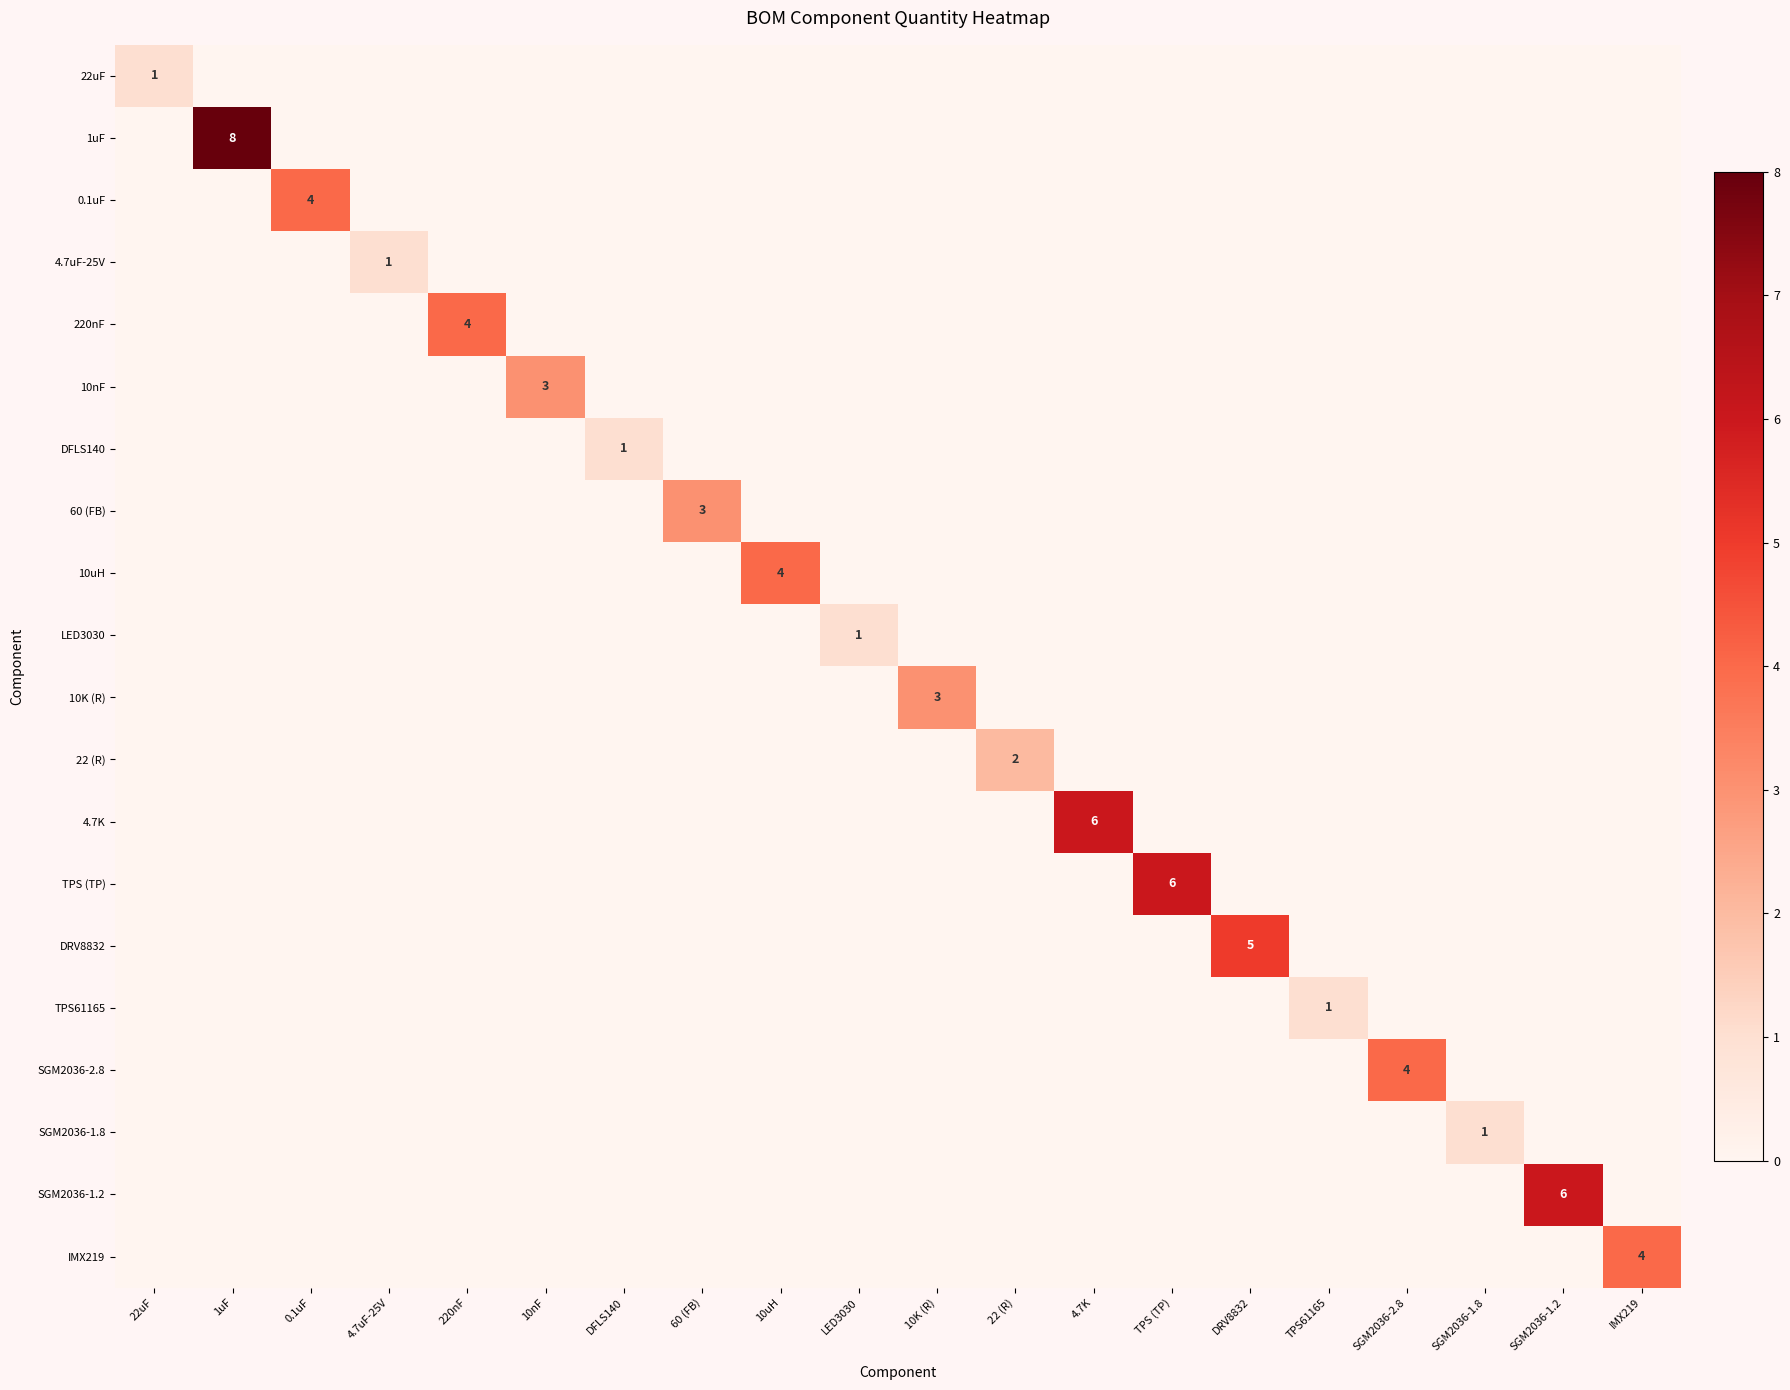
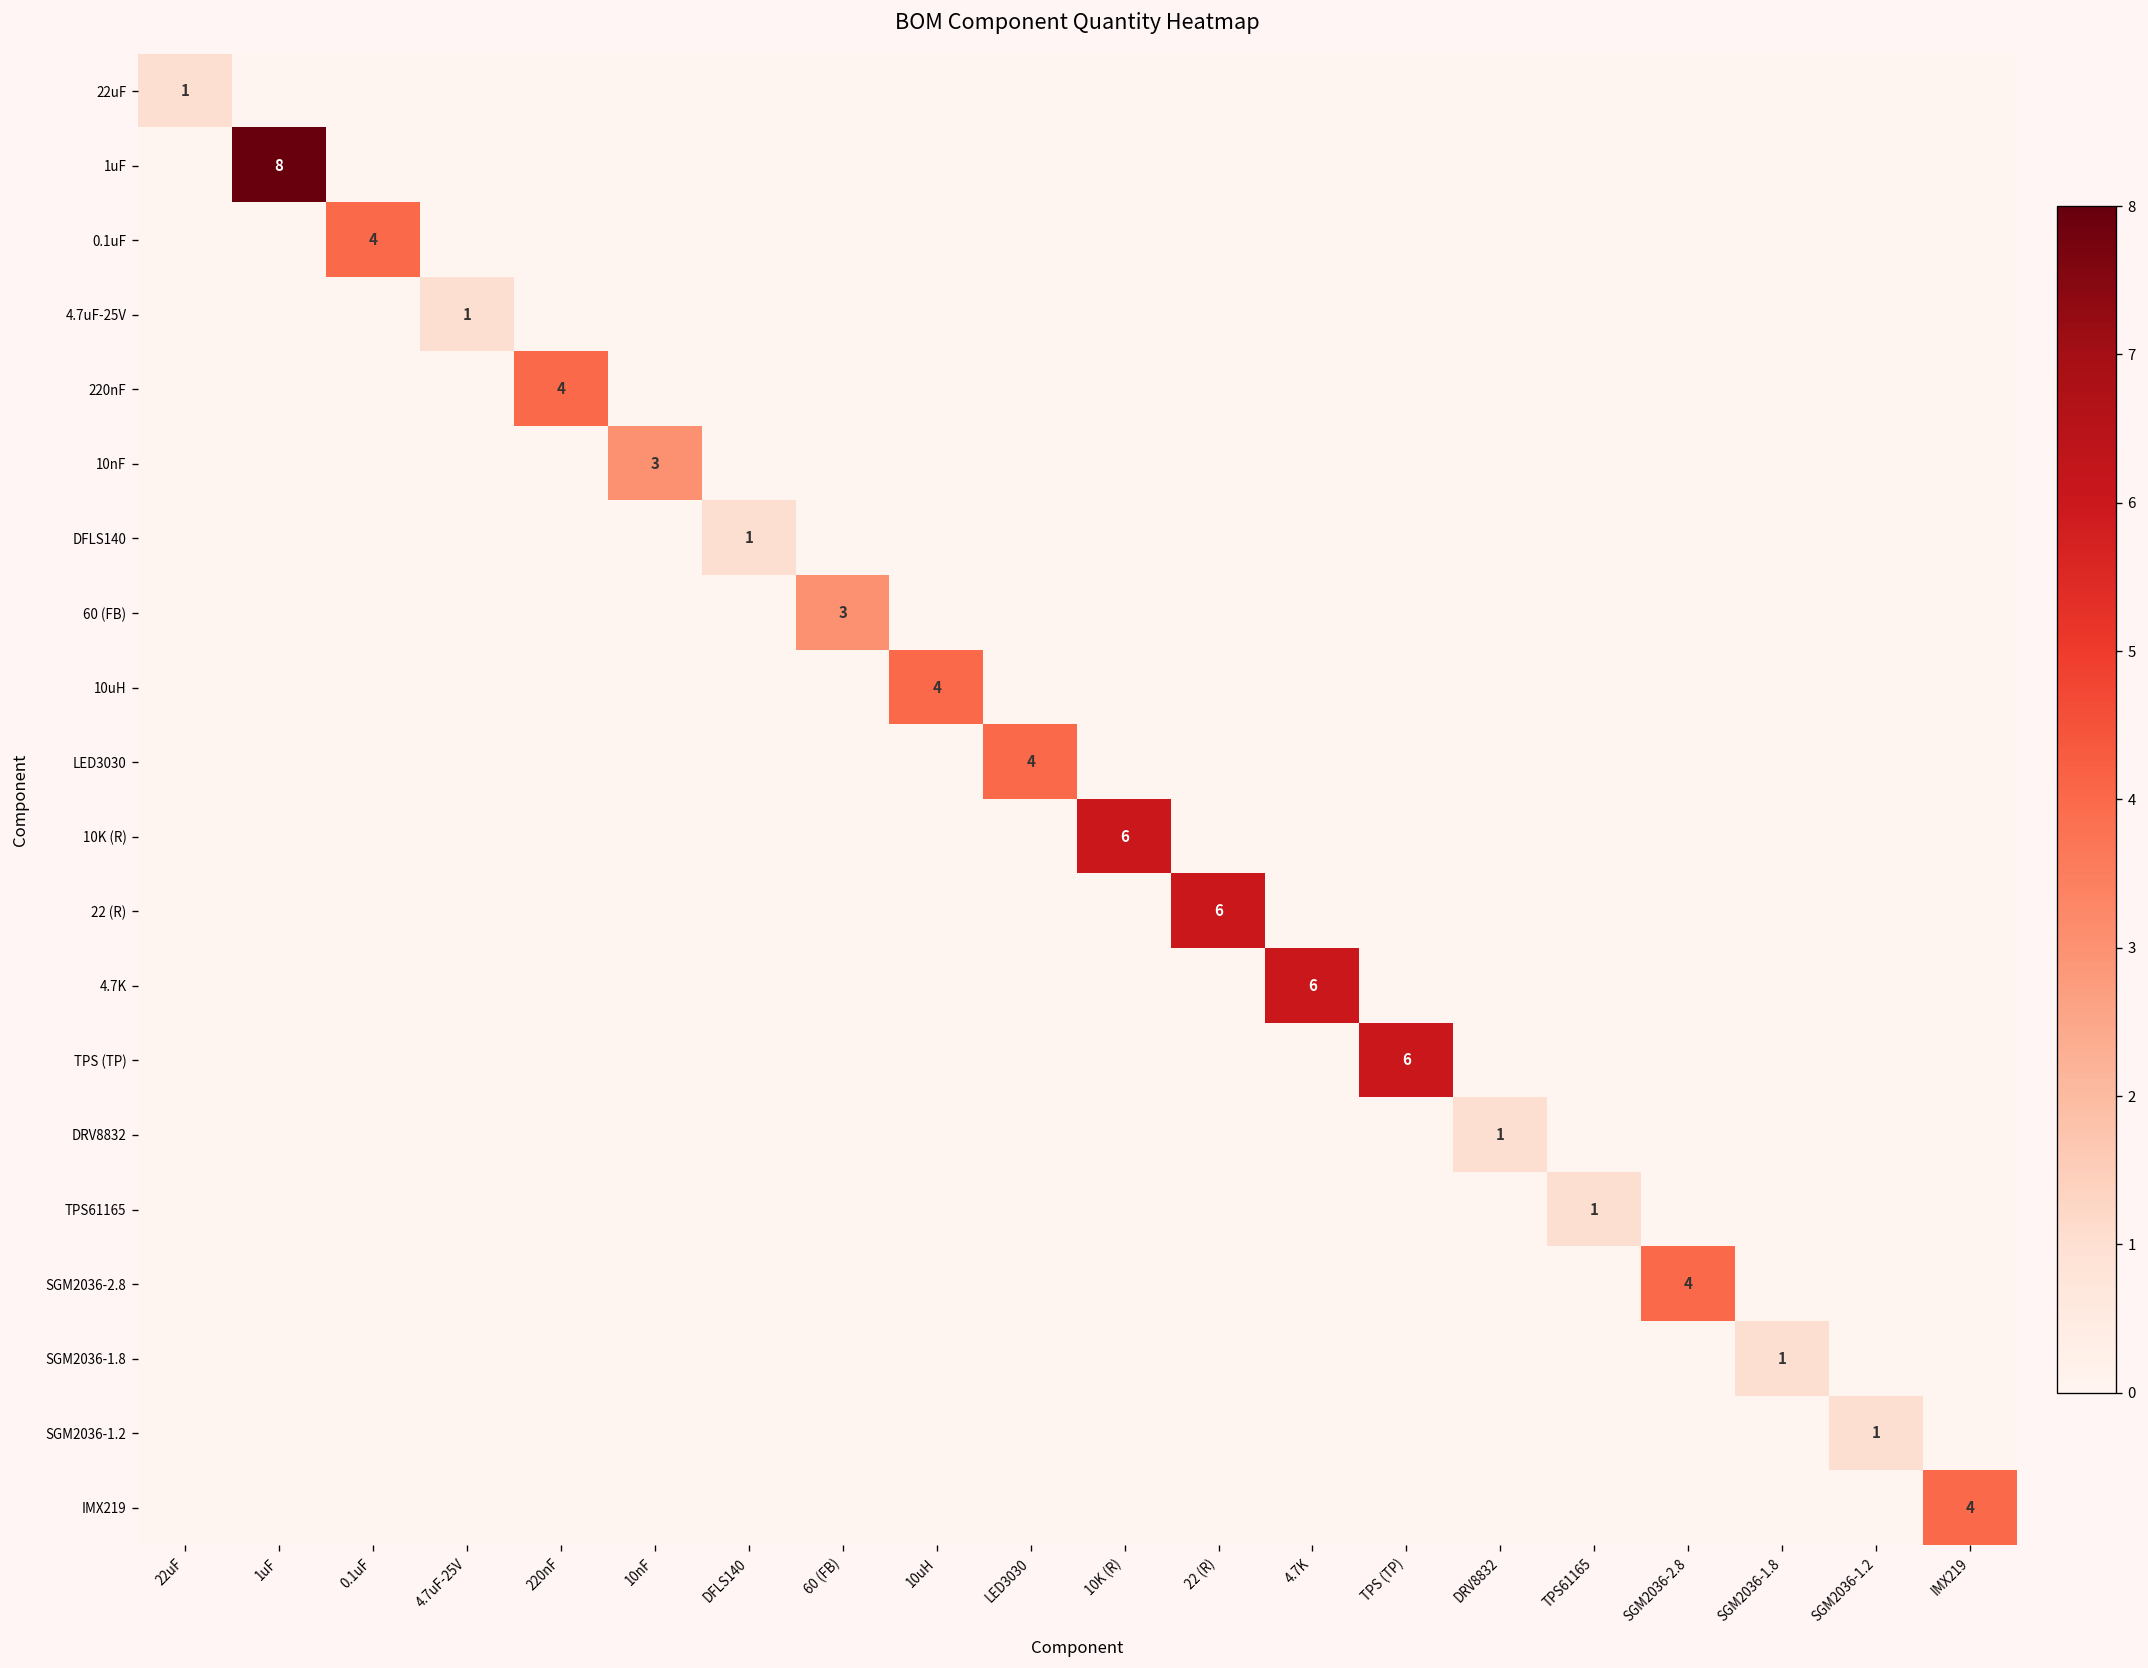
  {
    "22uF": {
      "22uF": 1
    },
    "1uF": {
      "1uF": 8
    },
    "0.1uF": {
      "0.1uF": 4
    },
    "4.7uF-25V": {
      "4.7uF-25V": 1
    },
    "220nF": {
      "220nF": 4
    },
    "10nF": {
      "10nF": 3
    },
    "DFLS140": {
      "DFLS140": 1
    },
    "60 (FB)": {
      "60 (FB)": 3
    },
    "10uH": {
      "10uH": 4
    },
    "LED3030": {
-     "LED3030": 1
+     "LED3030": 4
    },
    "10K (R)": {
-     "10K (R)": 3
+     "10K (R)": 6
    },
    "22 (R)": {
-     "22 (R)": 2
+     "22 (R)": 6
    },
    "4.7K": {
      "4.7K": 6
    },
    "TPS (TP)": {
      "TPS (TP)": 6
    },
    "DRV8832": {
-     "DRV8832": 5
+     "DRV8832": 1
    },
    "TPS61165": {
      "TPS61165": 1
    },
    "SGM2036-2.8": {
      "SGM2036-2.8": 4
    },
    "SGM2036-1.8": {
      "SGM2036-1.8": 1
    },
    "SGM2036-1.2": {
-     "SGM2036-1.2": 6
+     "SGM2036-1.2": 1
    },
    "IMX219": {
      "IMX219": 4
    }
  }
